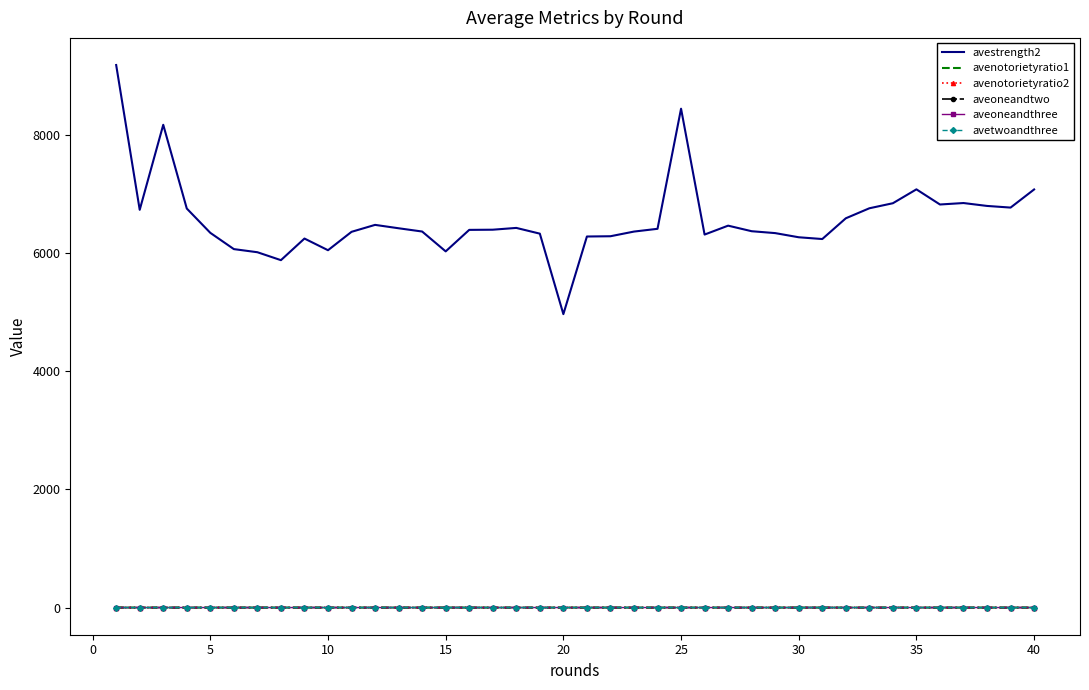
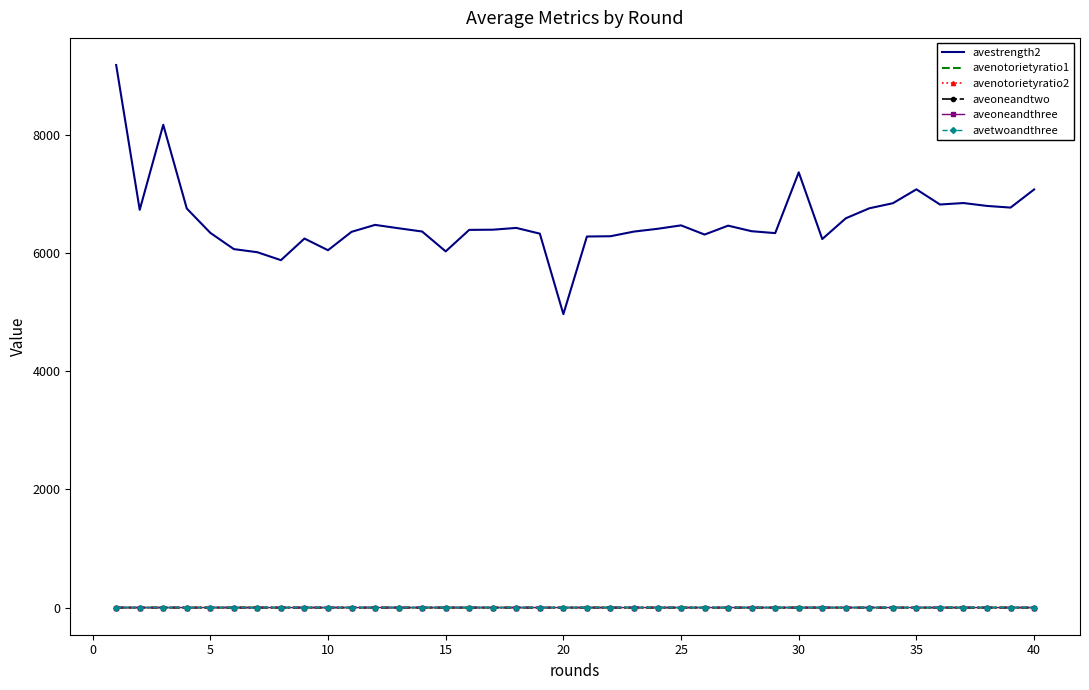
  {
    "avestrength2": {
      "5": 6300,
      "10": 6100,
      "15": 6000,
      "20": 5000,
-     "25": 8400,
-     "30": 6300,
+     "25": 6500,
+     "30": 7400,
      "35": 7100,
      "40": 7100
    },
    "avetwoandthree": {
      "5": 0,
      "10": 0,
      "15": 0,
      "20": 0,
      "25": 0,
      "30": 0,
      "35": 0,
      "40": 0
    }
  }
